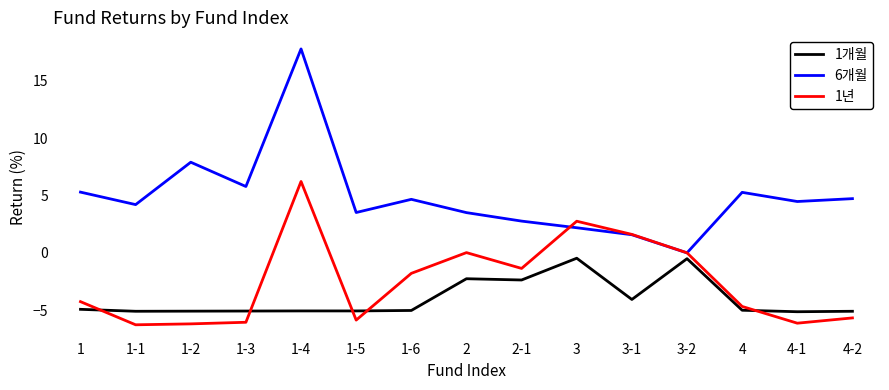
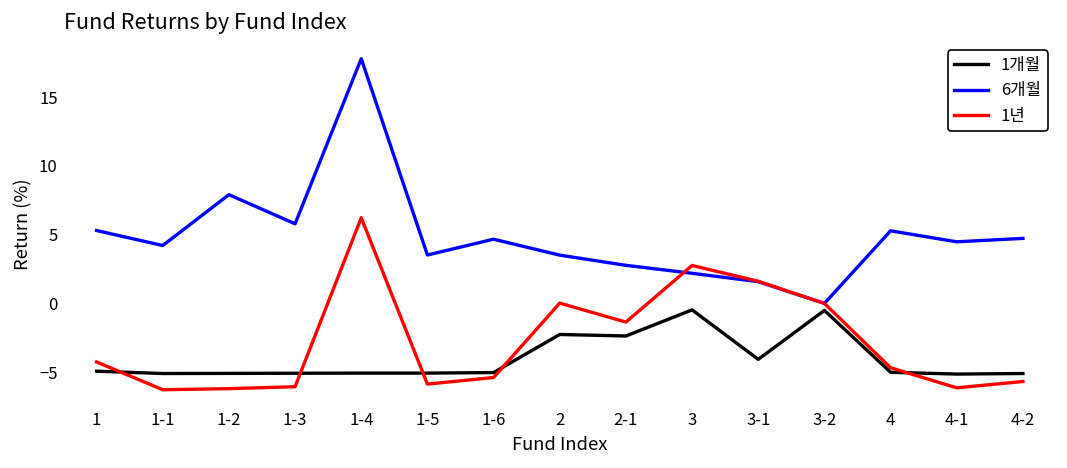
  {
    "1개월": {
      "1": -4.9,
      "1-1": -5.1,
      "1-2": -5.1,
      "1-3": -5.1,
      "1-4": -5.1,
      "1-5": -5.1,
      "1-6": -5.0,
      "2": -2.3,
      "2-1": -2.4,
      "3": -0.5,
      "3-1": -4.1,
      "3-2": -0.5,
      "4": -5.0,
      "4-1": -5.1,
      "4-2": -5.1
    },
    "6개월": {
      "1": 5.3,
      "1-1": 4.2,
      "1-2": 7.9,
      "1-3": 5.8,
      "1-4": 17.8,
      "1-5": 3.5,
      "1-6": 4.7,
      "2": 3.5,
      "2-1": 2.8,
      "3": 2.2,
      "4": 5.3,
      "4-1": 4.5,
      "4-2": 4.7
    },
    "1년": {
      "1": -4.3,
      "1-1": -6.3,
      "1-2": -6.2,
      "1-3": -6.1,
      "1-4": 6.2,
      "1-5": -5.9,
-     "1-6": -1.8,
+     "1-6": -5.4,
      "2": 0.0,
      "2-1": -1.4,
      "3": 2.8,
      "4": -4.7,
      "4-1": -6.1,
      "4-2": -5.7
    }
  }
